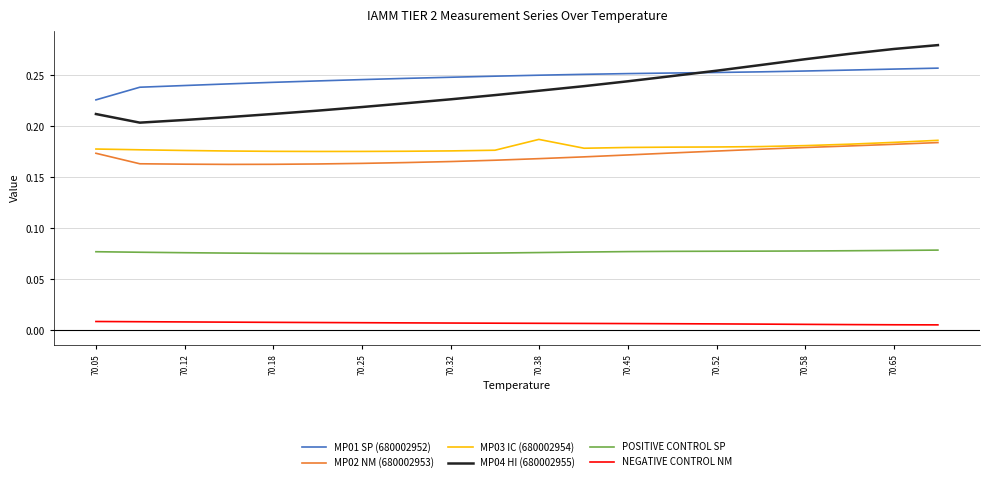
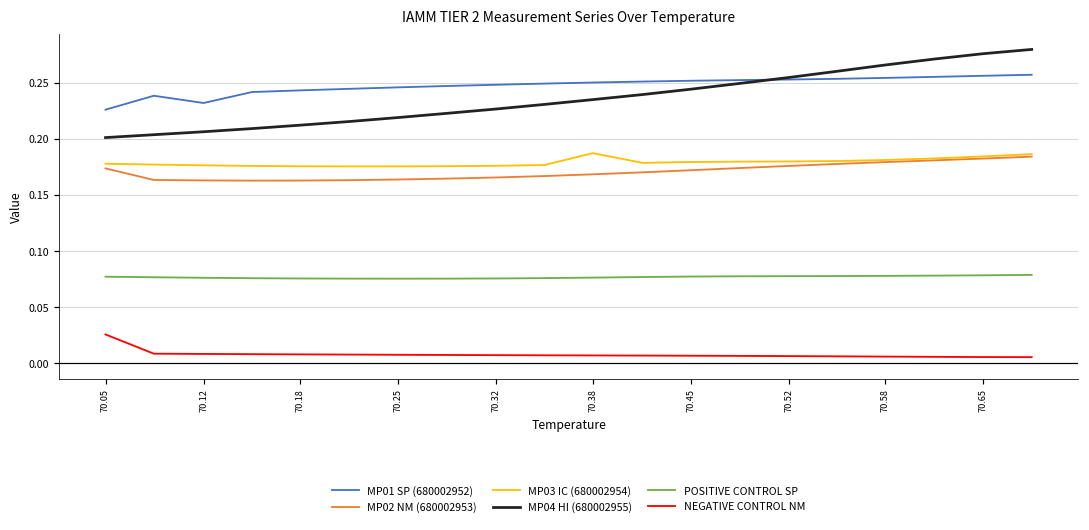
  {
    "MP01 SP (680002952)": {
      "70.05": 0.226,
-     "70.12": 0.240,
+     "70.12": 0.232,
      "70.18": 0.243,
      "70.25": 0.246,
      "70.32": 0.248,
      "70.38": 0.250,
      "70.45": 0.252,
      "70.58": 0.254,
      "70.65": 0.256
    },
    "MP02 NM (680002953)": {
      "70.05": 0.174,
      "70.12": 0.163,
      "70.18": 0.163,
      "70.25": 0.164,
      "70.32": 0.166,
      "70.38": 0.168,
      "70.45": 0.172,
      "70.52": 0.176
    },
    "MP03 IC (680002954)": {
      "70.05": 0.178,
      "70.12": 0.176,
      "70.18": 0.176,
      "70.25": 0.176,
      "70.32": 0.176,
      "70.38": 0.187,
      "70.45": 0.179,
      "70.52": 0.180
    },
    "MP04 HI (680002955)": {
-     "70.05": 0.212,
+     "70.05": 0.201,
      "70.12": 0.206,
      "70.18": 0.212,
      "70.25": 0.219,
      "70.32": 0.227,
      "70.38": 0.235,
      "70.45": 0.244,
      "70.58": 0.266,
      "70.65": 0.276
    },
    "POSITIVE CONTROL SP": {
      "70.05": 0.077,
      "70.12": 0.076,
      "70.18": 0.076,
      "70.25": 0.075,
      "70.32": 0.076,
      "70.38": 0.076,
      "70.45": 0.077,
      "70.52": 0.078,
      "70.58": 0.078,
      "70.65": 0.078
    },
    "NEGATIVE CONTROL NM": {
-     "70.05": 0.009,
+     "70.05": 0.026,
      "70.12": 0.008,
      "70.18": 0.008,
      "70.25": 0.008,
      "70.32": 0.007,
      "70.38": 0.007,
      "70.45": 0.007,
      "70.52": 0.006,
      "70.58": 0.006,
      "70.65": 0.006
    }
  }
